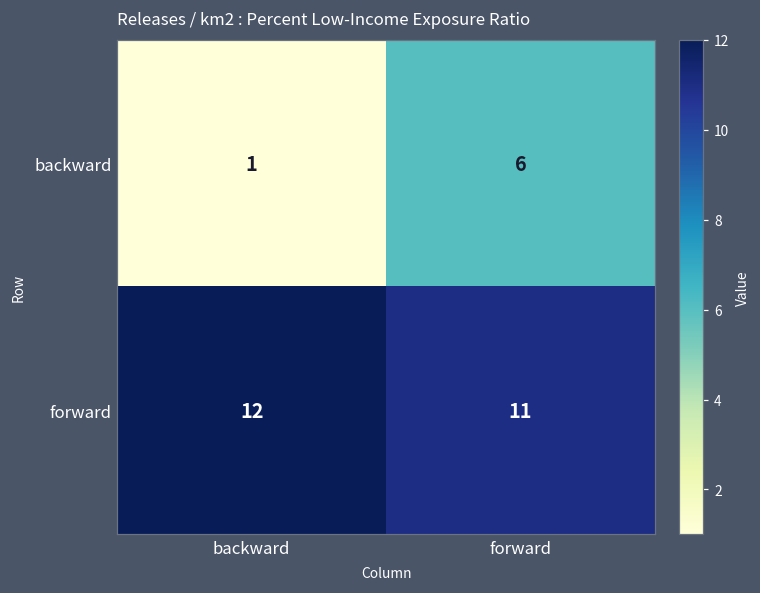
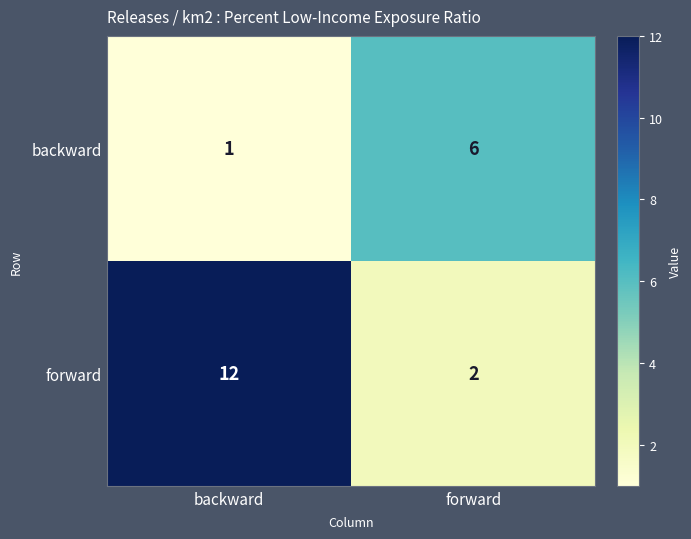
  {
    "backward": {
      "backward": 1,
      "forward": 6
    },
    "forward": {
      "backward": 12,
-     "forward": 11
+     "forward": 2
    }
  }
